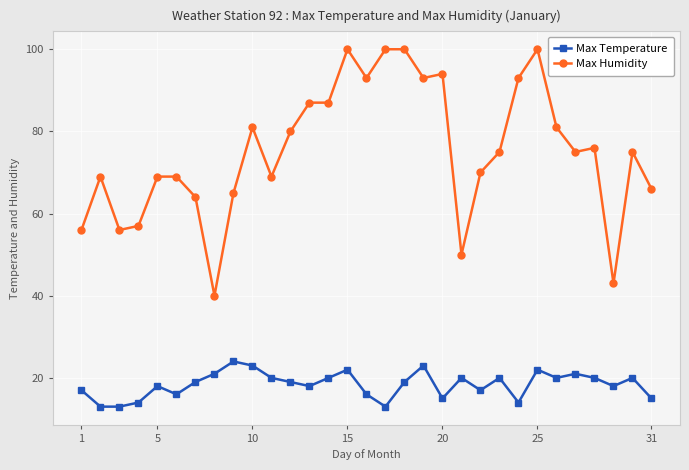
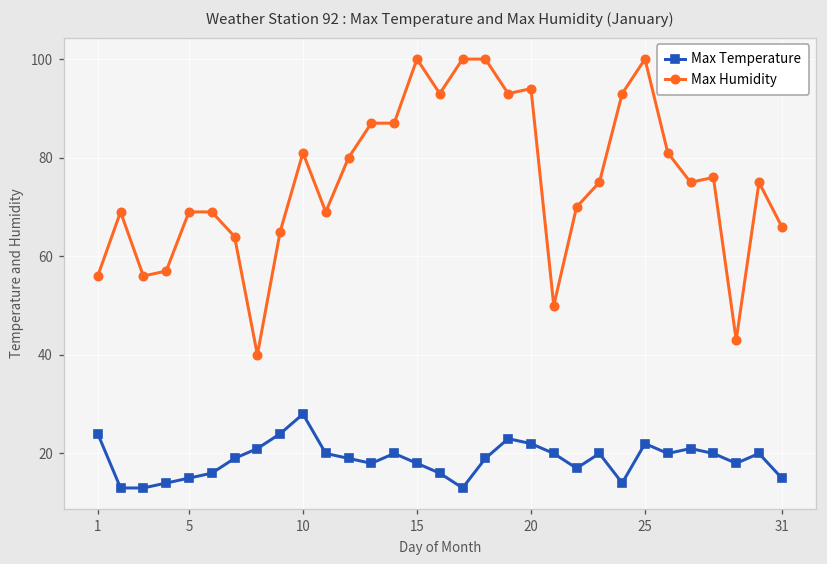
  {
    "Max Temperature": {
-     "1": 17,
-     "5": 18,
-     "10": 23,
-     "15": 22,
-     "20": 15,
+     "1": 24,
+     "5": 15,
+     "10": 28,
+     "15": 18,
+     "20": 22,
      "25": 22,
      "31": 15
    },
    "Max Humidity": {
      "1": 56,
      "5": 69,
      "10": 81,
      "15": 100,
      "20": 94,
      "25": 100,
      "31": 66
    }
  }
